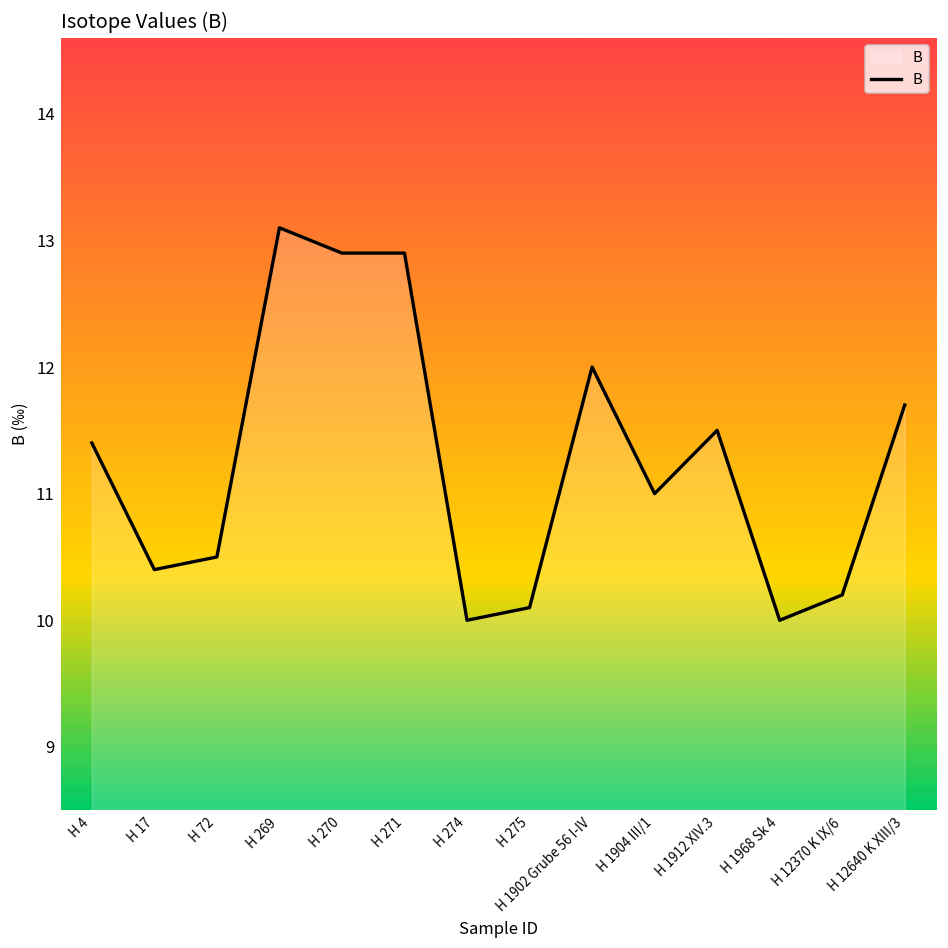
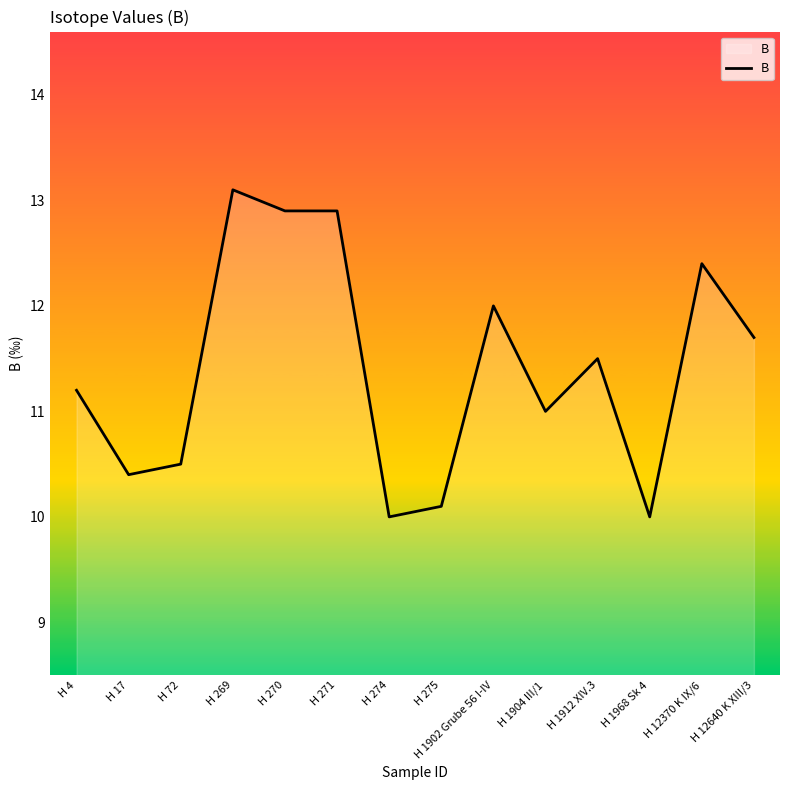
  {
-   "H 4": 11.4,
+   "H 4": 11.2,
    "H 17": 10.4,
    "H 72": 10.5,
    "H 269": 13.1,
    "H 270": 12.9,
    "H 271": 12.9,
    "H 274": 10.0,
    "H 275": 10.1,
    "H 1902 Grube 56 I-IV": 12.0,
    "H 1904 III/1": 11.0,
    "H 1912 XIV.3": 11.5,
    "H 1968 Sk 4": 10.0,
-   "H 12370 K IX/6": 10.2,
+   "H 12370 K IX/6": 12.4,
    "H 12640 K XIII/3": 11.7
  }
